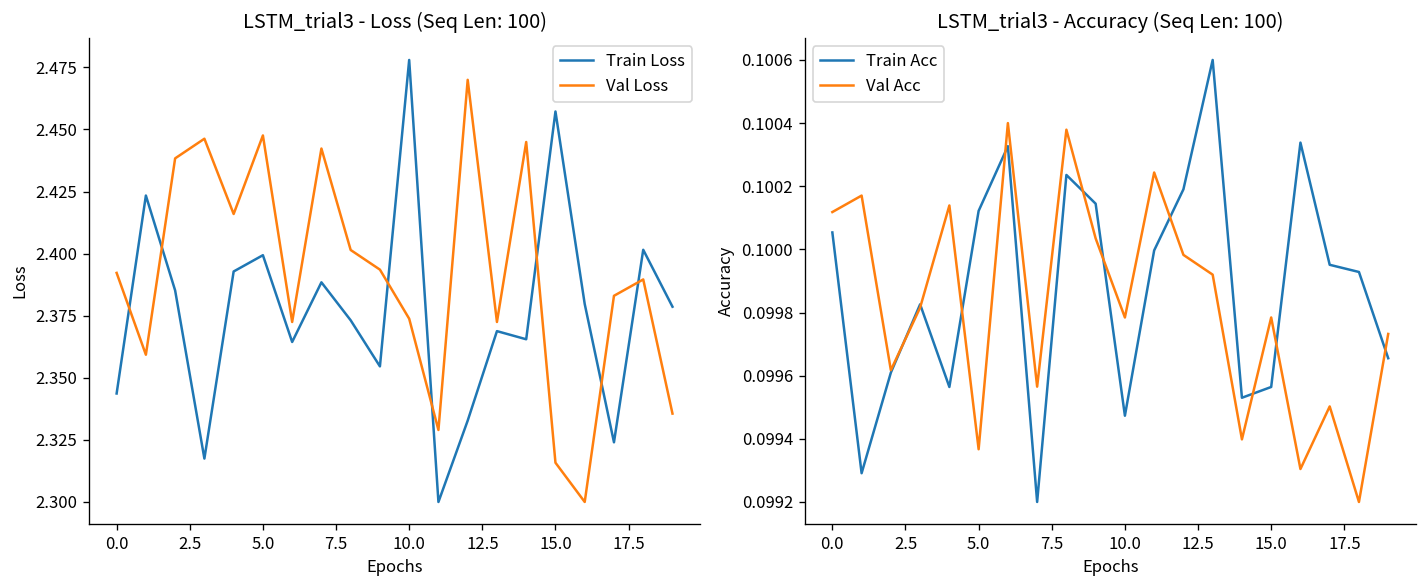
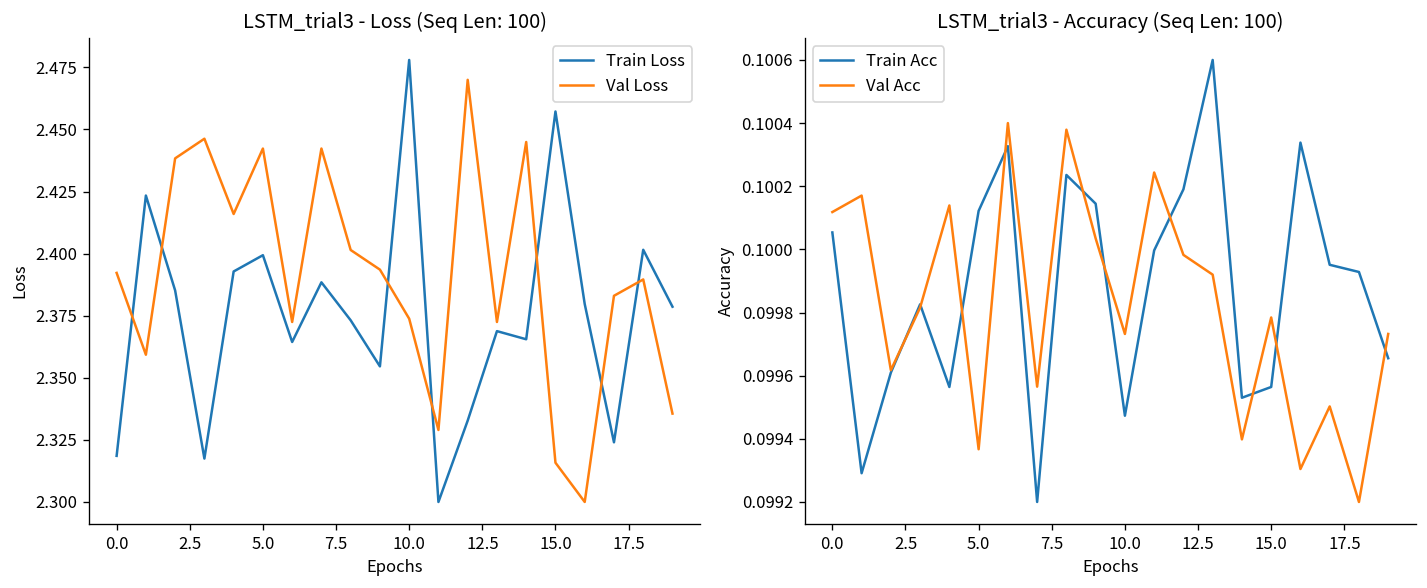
  {
    "LSTM_trial3 - Loss (Seq Len: 100)": {
      "Train Loss": {
-       "0.0": 2.344,
+       "0.0": 2.319,
        "5.0": 2.399,
        "10.0": 2.478,
        "15.0": 2.457
      },
      "Val Loss": {
        "0.0": 2.392,
-       "5.0": 2.448,
+       "5.0": 2.442,
        "10.0": 2.374,
        "15.0": 2.316
      }
    },
    "LSTM_trial3 - Accuracy (Seq Len: 100)": {
      "Train Acc": {
        "0.0": 0.10005,
        "5.0": 0.10012,
        "10.0": 0.09947,
        "15.0": 0.09956
      },
      "Val Acc": {
        "0.0": 0.10012,
        "5.0": 0.09937,
-       "10.0": 0.09978,
+       "10.0": 0.09973,
        "15.0": 0.09978
      }
    }
  }
